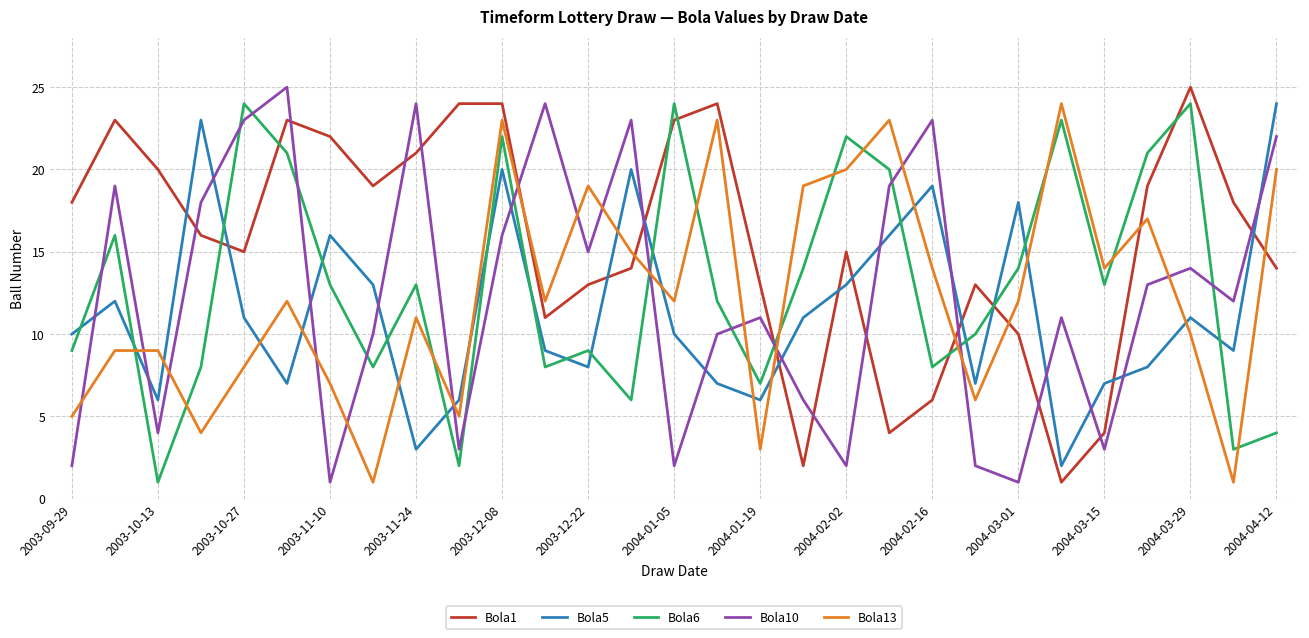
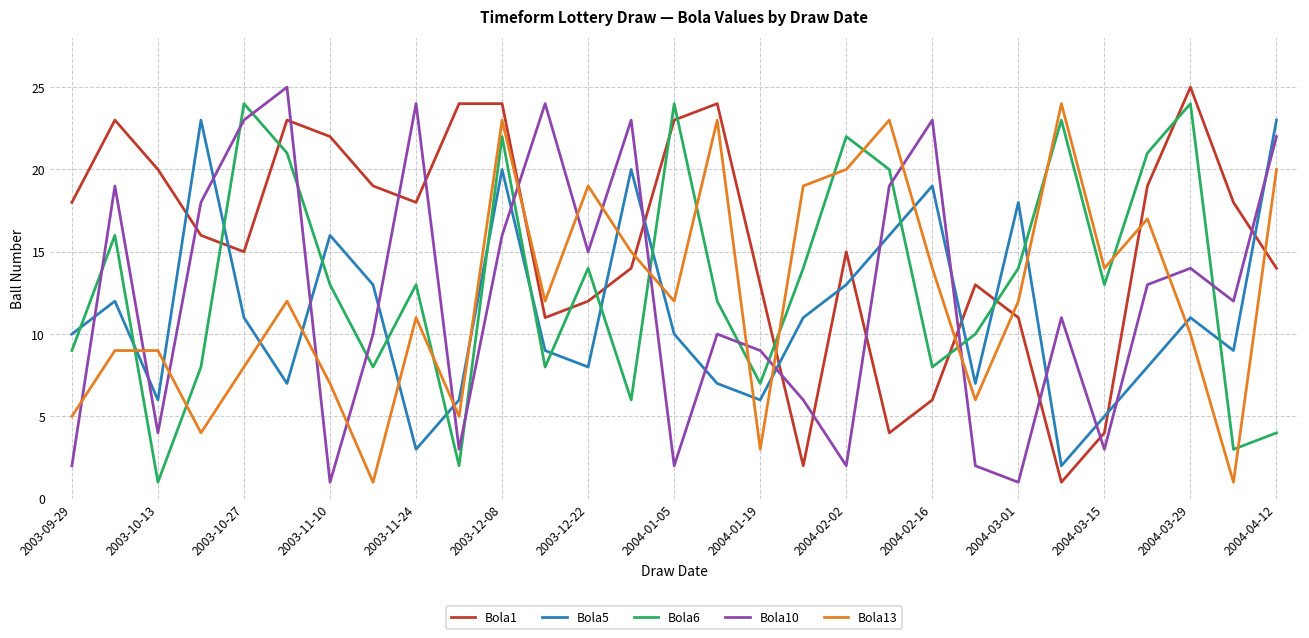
  {
    "Bola1": {
      "2003-09-29": 18,
      "2003-10-13": 20,
      "2003-10-27": 15,
      "2003-11-10": 22,
-     "2003-11-24": 21,
+     "2003-11-24": 18,
      "2003-12-08": 24,
-     "2003-12-22": 13,
+     "2003-12-22": 12,
      "2004-01-05": 23,
      "2004-01-19": 13,
      "2004-02-02": 15,
      "2004-02-16": 6,
-     "2004-03-01": 10,
+     "2004-03-01": 11,
      "2004-03-15": 4,
      "2004-03-29": 25,
      "2004-04-12": 14
    },
    "Bola5": {
      "2003-09-29": 10,
      "2003-10-13": 6,
      "2003-10-27": 11,
      "2003-11-10": 16,
      "2003-11-24": 3,
      "2003-12-08": 20,
      "2003-12-22": 8,
      "2004-01-05": 10,
      "2004-01-19": 6,
      "2004-02-02": 13,
      "2004-02-16": 19,
      "2004-03-01": 18,
-     "2004-03-15": 7,
+     "2004-03-15": 5,
      "2004-03-29": 11,
-     "2004-04-12": 24
+     "2004-04-12": 23
    },
    "Bola6": {
      "2003-09-29": 9,
      "2003-10-13": 1,
      "2003-10-27": 24,
      "2003-11-10": 13,
      "2003-11-24": 13,
      "2003-12-08": 22,
-     "2003-12-22": 9,
+     "2003-12-22": 14,
      "2004-01-05": 24,
      "2004-01-19": 7,
      "2004-02-02": 22,
      "2004-02-16": 8,
      "2004-03-01": 14,
      "2004-03-15": 13,
      "2004-03-29": 24,
      "2004-04-12": 4
    },
    "Bola10": {
      "2003-09-29": 2,
      "2003-10-13": 4,
      "2003-10-27": 23,
      "2003-11-10": 1,
      "2003-11-24": 24,
      "2003-12-08": 16,
      "2003-12-22": 15,
      "2004-01-05": 2,
-     "2004-01-19": 11,
+     "2004-01-19": 9,
      "2004-02-02": 2,
      "2004-02-16": 23,
      "2004-03-01": 1,
      "2004-03-15": 3,
      "2004-03-29": 14,
      "2004-04-12": 22
    },
    "Bola13": {
      "2003-09-29": 5,
      "2003-10-13": 9,
      "2003-10-27": 8,
      "2003-11-10": 7,
      "2003-11-24": 11,
      "2003-12-08": 23,
      "2003-12-22": 19,
      "2004-01-05": 12,
      "2004-01-19": 3,
      "2004-02-02": 20,
      "2004-02-16": 14,
      "2004-03-01": 12,
      "2004-03-15": 14,
      "2004-03-29": 10,
      "2004-04-12": 20
    }
  }
